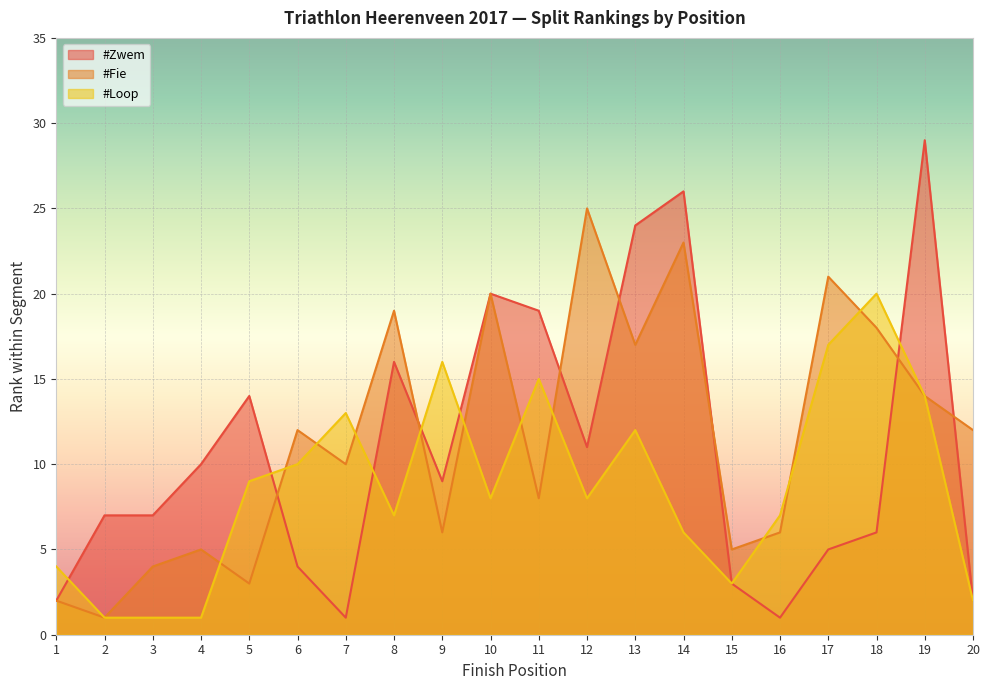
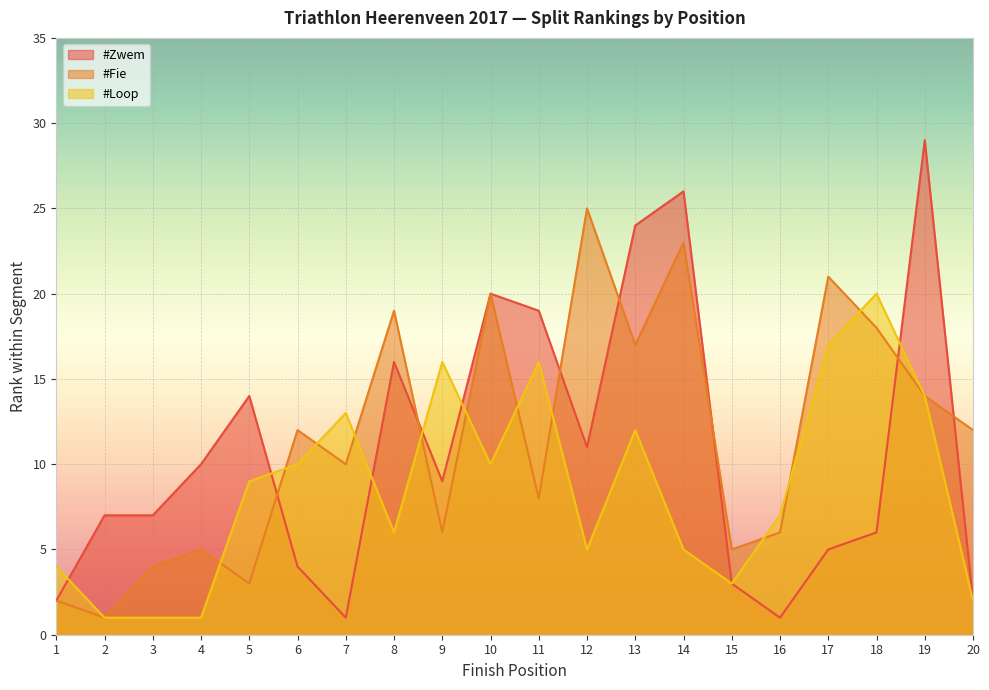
  {
    "#Loop": {
      "1": 4,
      "3": 1,
      "4": 1,
      "5": 9,
      "6": 10,
      "7": 13,
-     "8": 7,
+     "8": 6,
      "9": 16,
-     "10": 8,
-     "11": 15,
-     "12": 8,
+     "10": 10,
+     "11": 16,
+     "12": 5,
      "13": 12,
-     "14": 6,
+     "14": 5,
      "16": 7,
      "17": 17,
      "18": 20
    }
  }
